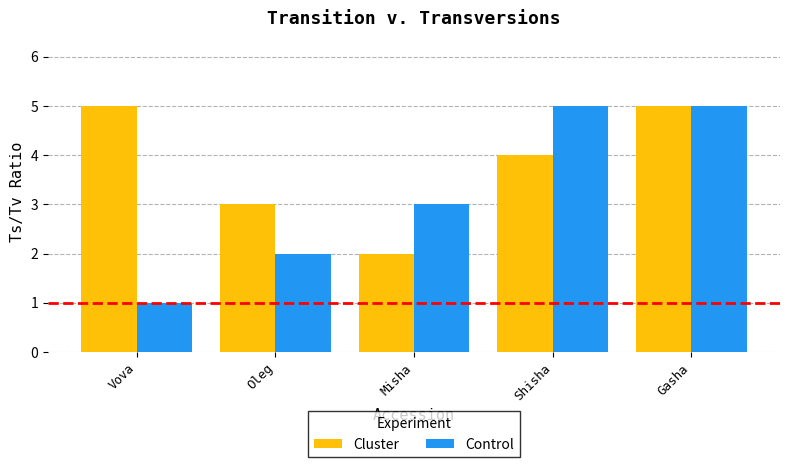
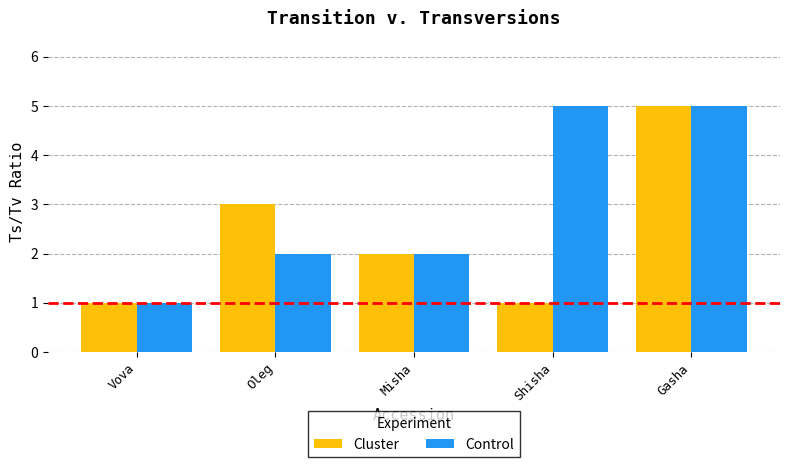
  {
    "Cluster": {
-     "Vova": 5,
+     "Vova": 1,
      "Oleg": 3,
      "Misha": 2,
-     "Shisha": 4,
+     "Shisha": 1,
      "Gasha": 5
    },
    "Control": {
      "Vova": 1,
      "Oleg": 2,
-     "Misha": 3,
+     "Misha": 2,
      "Shisha": 5,
      "Gasha": 5
    }
  }
